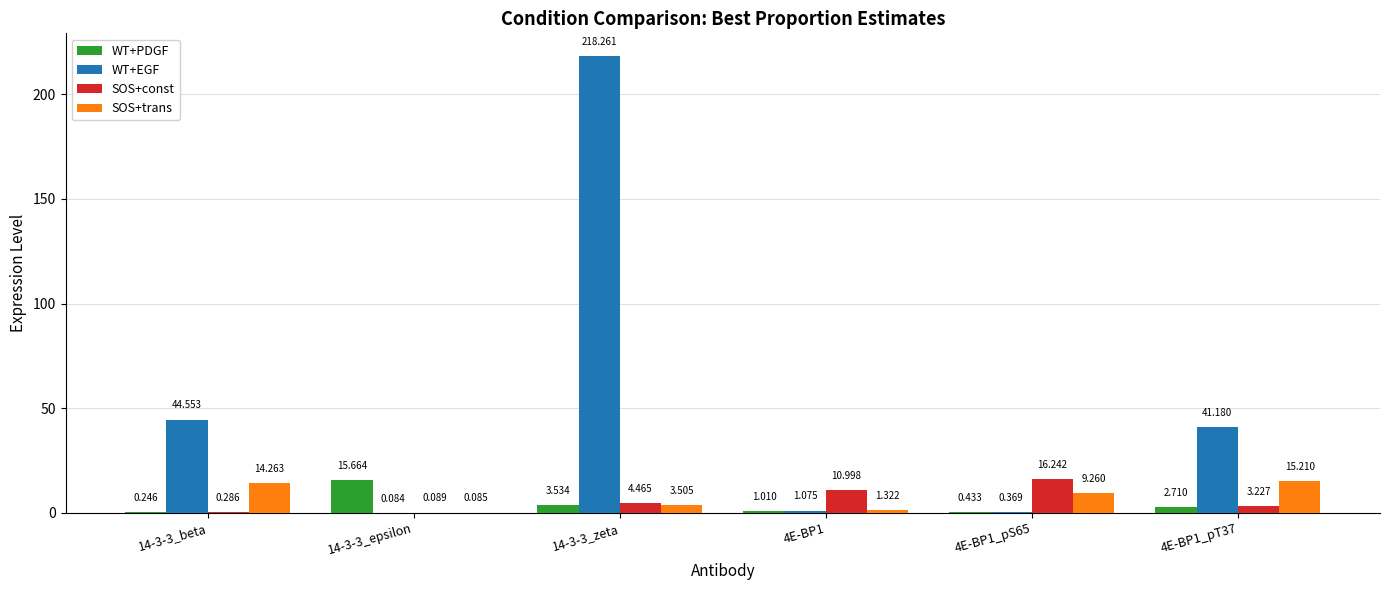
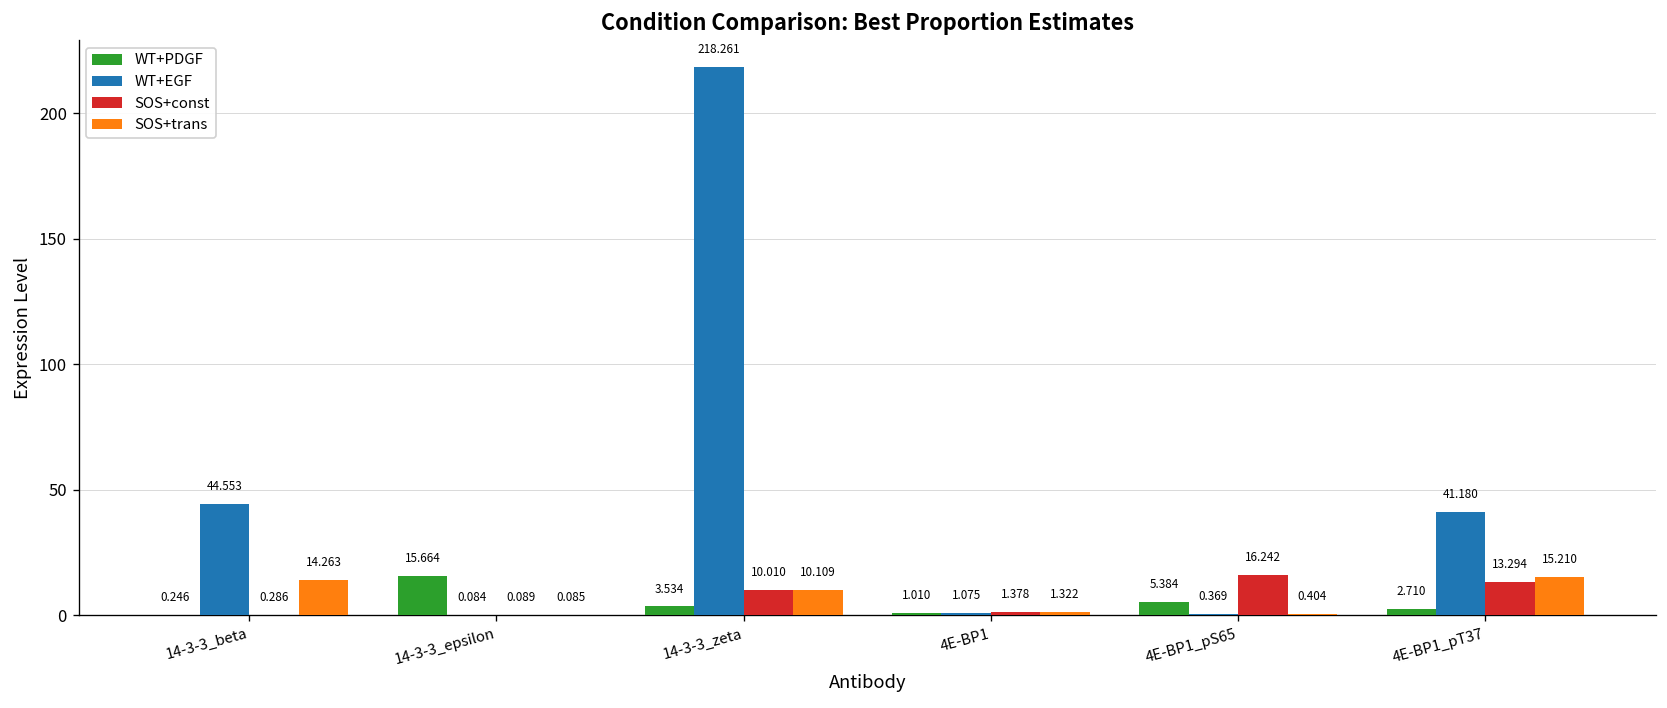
  {
    "WT+PDGF": {
      "14-3-3_beta": 0.246,
      "14-3-3_epsilon": 15.664,
      "14-3-3_zeta": 3.534,
      "4E-BP1": 1.010,
-     "4E-BP1_pS65": 0.433,
+     "4E-BP1_pS65": 5.384,
      "4E-BP1_pT37": 2.710
    },
    "WT+EGF": {
      "14-3-3_beta": 44.553,
      "14-3-3_epsilon": 0.084,
      "14-3-3_zeta": 218.261,
      "4E-BP1": 1.075,
      "4E-BP1_pS65": 0.369,
      "4E-BP1_pT37": 41.180
    },
    "SOS+const": {
      "14-3-3_beta": 0.286,
      "14-3-3_epsilon": 0.089,
-     "14-3-3_zeta": 4.465,
-     "4E-BP1": 10.998,
+     "14-3-3_zeta": 10.010,
+     "4E-BP1": 1.378,
      "4E-BP1_pS65": 16.242,
-     "4E-BP1_pT37": 3.227
+     "4E-BP1_pT37": 13.294
    },
    "SOS+trans": {
      "14-3-3_beta": 14.263,
      "14-3-3_epsilon": 0.085,
-     "14-3-3_zeta": 3.505,
+     "14-3-3_zeta": 10.109,
      "4E-BP1": 1.322,
-     "4E-BP1_pS65": 9.260,
+     "4E-BP1_pS65": 0.404,
      "4E-BP1_pT37": 15.210
    }
  }
